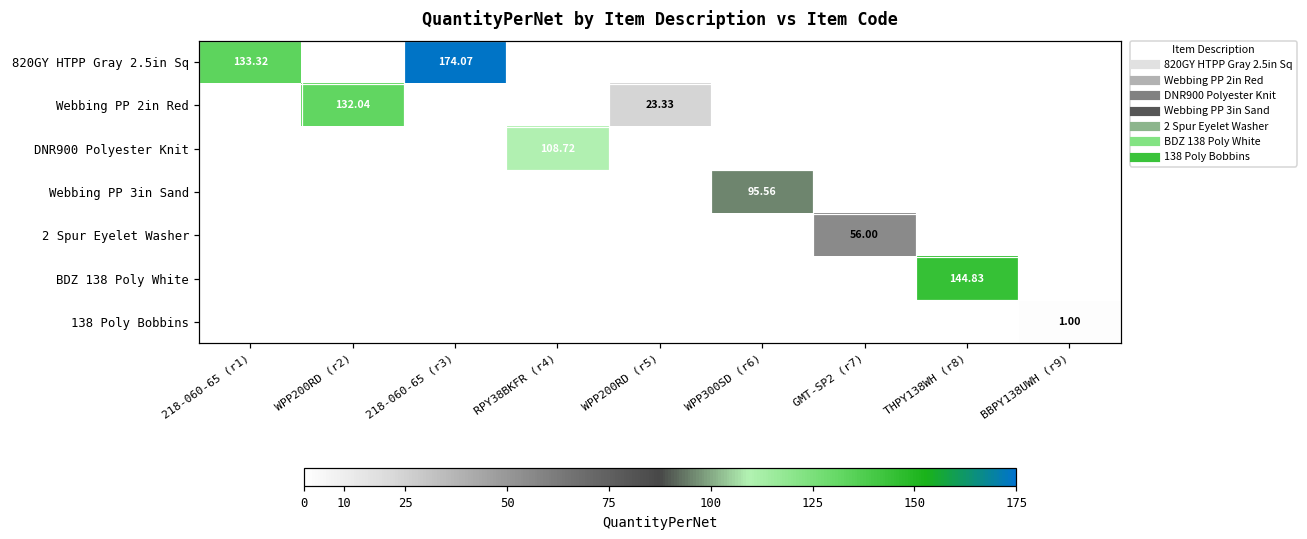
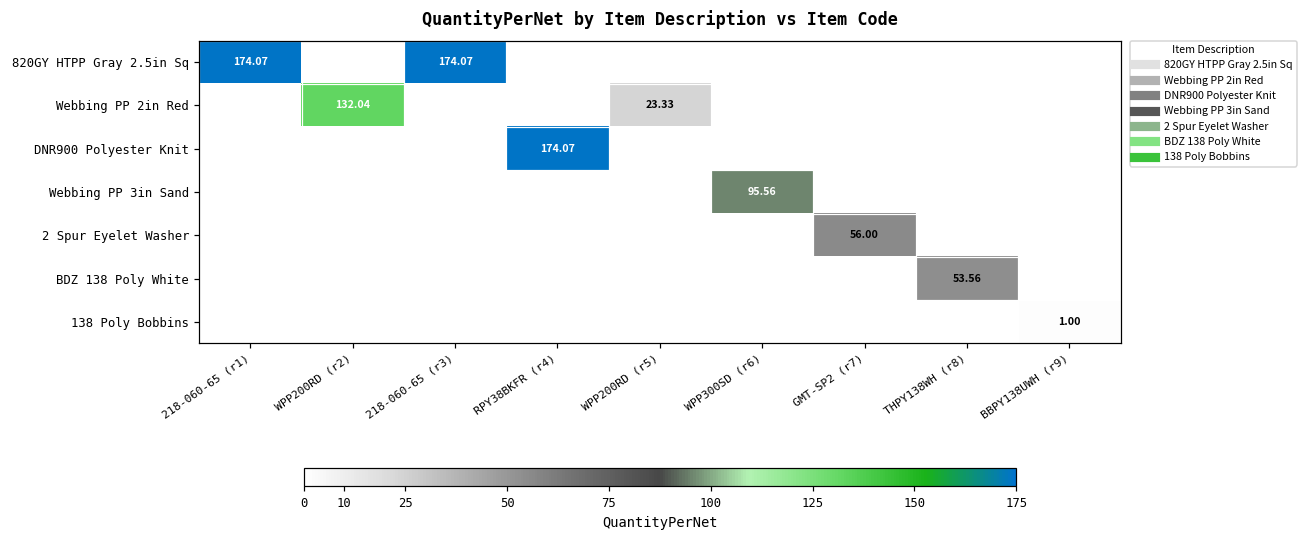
  {
    "820GY HTPP Gray 2.5in Sq": {
-     "218-060-65 (r1)": 133.32,
+     "218-060-65 (r1)": 174.07,
      "218-060-65 (r3)": 174.07
    },
    "Webbing PP 2in Red": {
      "WPP200RD (r2)": 132.04,
      "WPP200RD (r5)": 23.33
    },
    "DNR900 Polyester Knit": {
-     "RPY38BKFR (r4)": 108.72
+     "RPY38BKFR (r4)": 174.07
    },
    "Webbing PP 3in Sand": {
      "WPP300SD (r6)": 95.56
    },
    "2 Spur Eyelet Washer": {
      "GMT-SP2 (r7)": 56.00
    },
    "BDZ 138 Poly White": {
-     "THPY138WH (r8)": 144.83
+     "THPY138WH (r8)": 53.56
    },
    "138 Poly Bobbins": {
      "BBPY138UWH (r9)": 1.00
    }
  }
